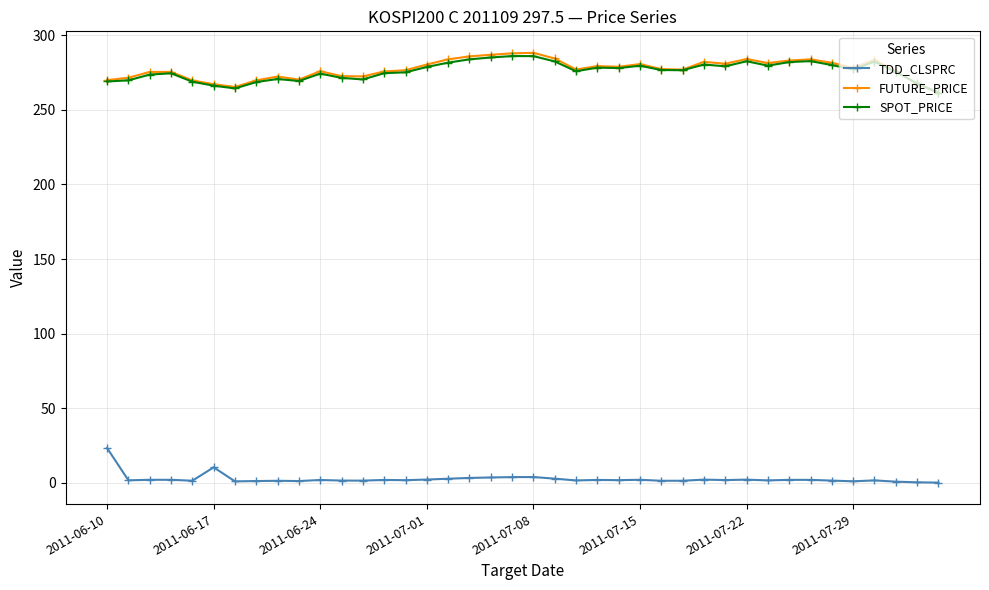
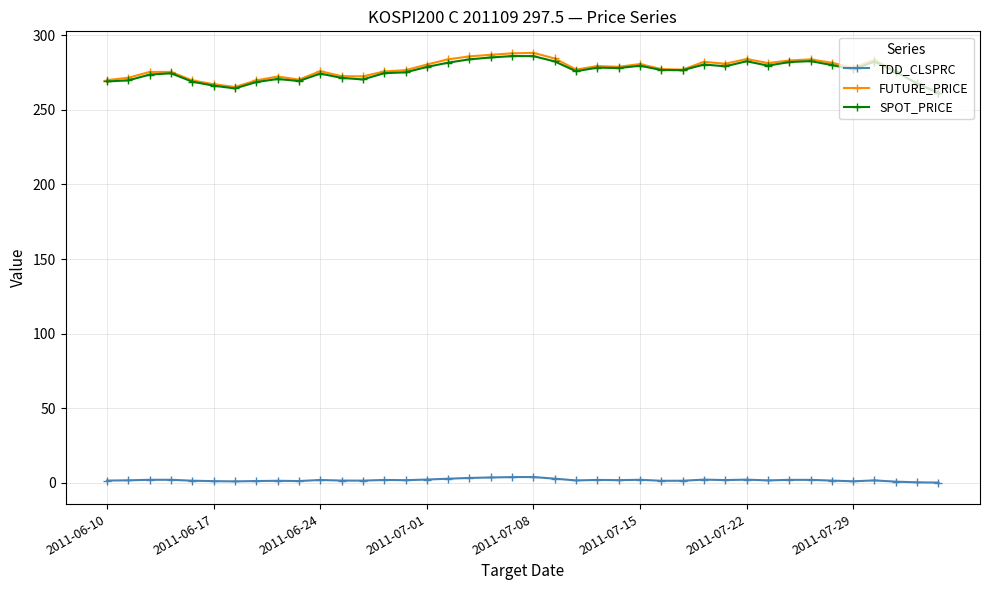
  {
    "TDD_CLSPRC": {
-     "2011-06-10": 23,
-     "2011-06-17": 10,
+     "2011-06-10": 2,
+     "2011-06-17": 1,
      "2011-06-24": 2,
      "2011-07-01": 2,
      "2011-07-08": 4,
      "2011-07-15": 2,
      "2011-07-22": 2,
      "2011-07-29": 1
    },
    "FUTURE_PRICE": {
      "2011-07-08": 288
    },
    "SPOT_PRICE": {
      "2011-07-08": 286
    }
  }
